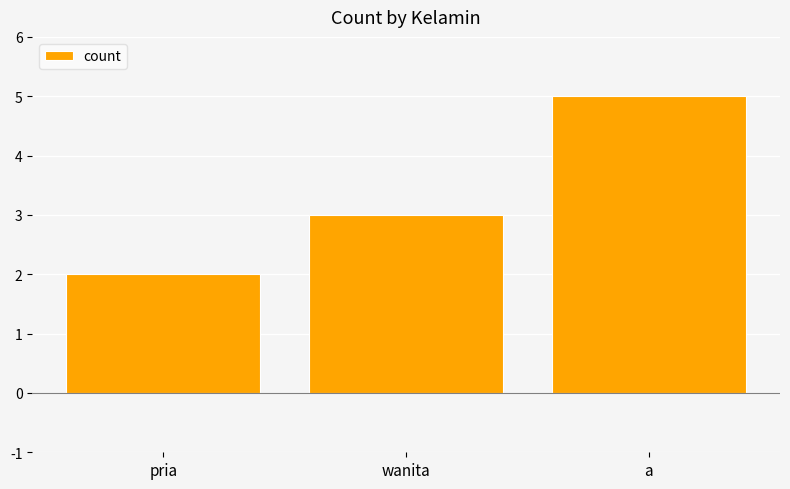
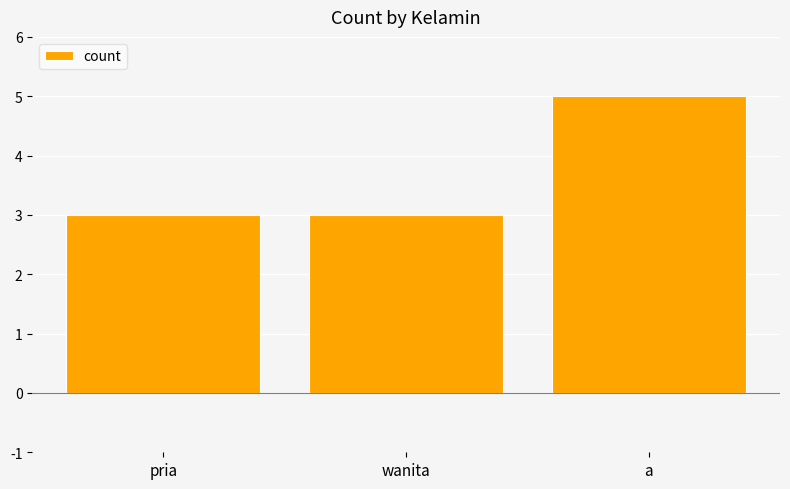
  {
-   "pria": 2,
+   "pria": 3,
    "wanita": 3,
    "a": 5
  }
